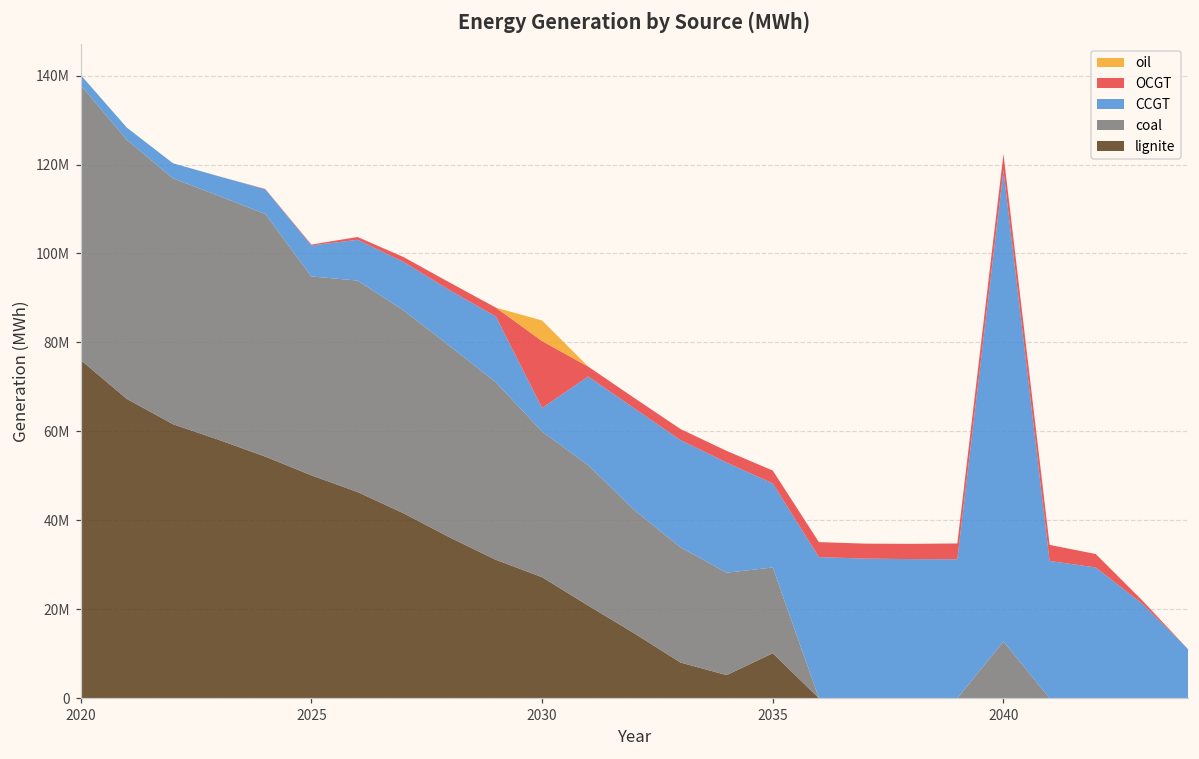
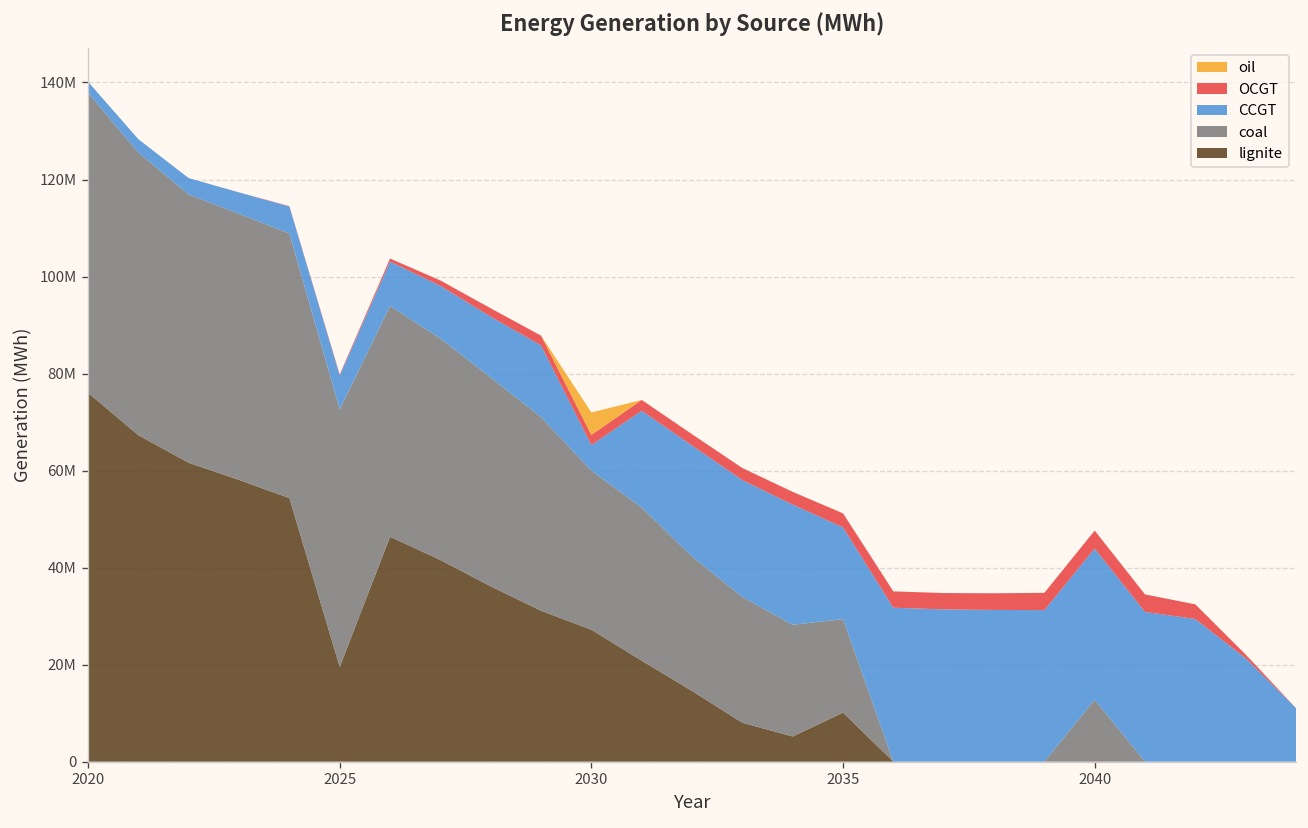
  {
    "lignite": {
      "2020": 76000000,
-     "2025": 50000000,
+     "2025": 20000000,
      "2030": 27000000,
      "2035": 10000000,
      "2040": 0
    },
    "coal": {
      "2020": 62000000,
-     "2025": 45000000,
+     "2025": 53000000,
      "2030": 33000000,
      "2035": 19000000,
      "2040": 13000000
    },
    "CCGT": {
      "2030": 5000000,
      "2035": 19000000,
-     "2040": 106000000
+     "2040": 31000000
    },
    "OCGT": {
-     "2030": 15000000
+     "2030": 2000000
    },
    "oil": {
      "2030": 5000000
    }
  }
